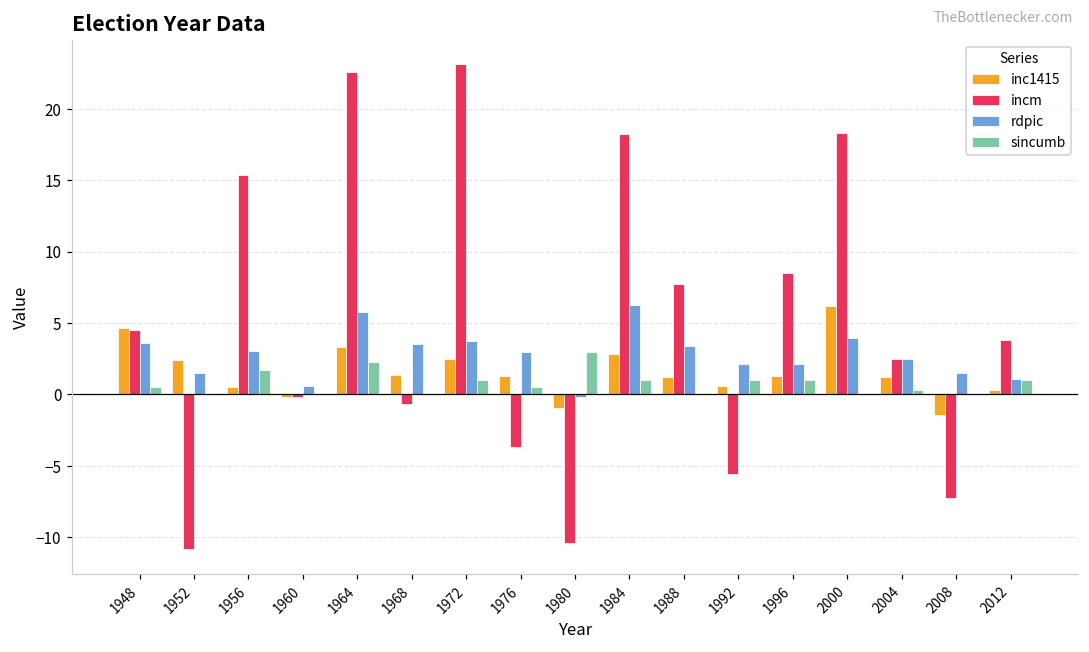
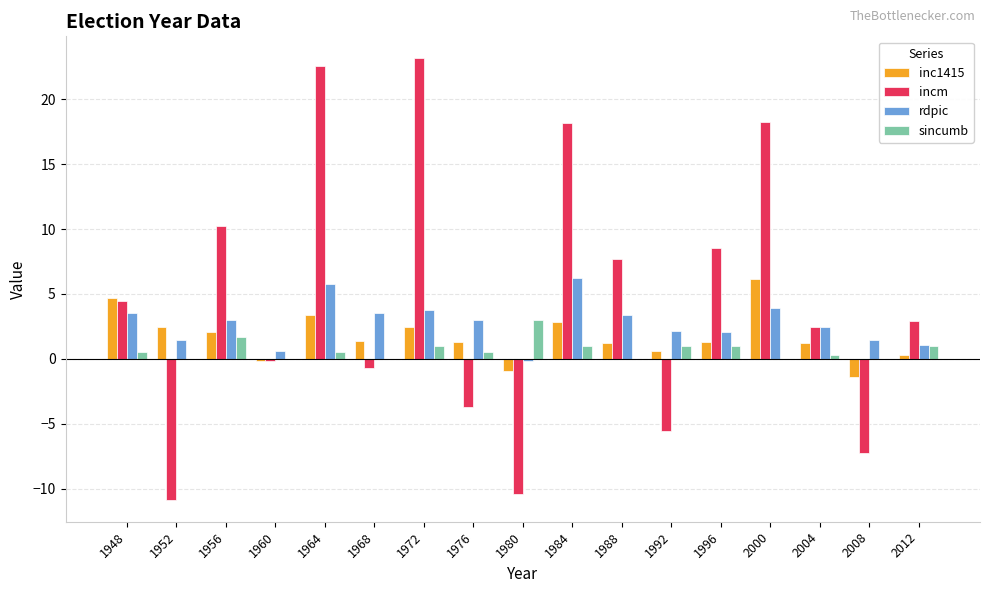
  {
    "inc1415": {
      "1948": 4.7,
      "1952": 2.4,
-     "1956": 0.5,
+     "1956": 2.1,
      "1964": 3.4,
      "1968": 1.4,
      "1972": 2.5,
      "1976": 1.3,
      "1980": -1.0,
      "1984": 2.9,
      "1988": 1.2,
      "1992": 0.6,
      "1996": 1.3,
      "2000": 6.2,
      "2004": 1.2,
      "2008": -1.4,
      "2012": 0.3
    },
    "incm": {
      "1948": 4.5,
      "1952": -10.9,
-     "1956": 15.4,
+     "1956": 10.2,
      "1964": 22.6,
      "1968": -0.7,
      "1972": 23.2,
      "1976": -3.7,
      "1980": -10.4,
      "1984": 18.2,
      "1988": 7.7,
      "1992": -5.6,
      "1996": 8.5,
      "2000": 18.3,
      "2004": 2.5,
      "2008": -7.3,
-     "2012": 3.8
+     "2012": 2.9
    },
    "rdpic": {
      "1948": 3.6,
      "1952": 1.5,
      "1956": 3.0,
      "1960": 0.6,
      "1964": 5.7,
      "1968": 3.5,
      "1972": 3.7,
      "1976": 3.0,
      "1984": 6.2,
      "1988": 3.4,
      "1992": 2.2,
      "1996": 2.1,
      "2000": 3.9,
      "2004": 2.5,
      "2008": 1.5,
      "2012": 1.1
    },
    "sincumb": {
      "1948": 0.5,
      "1952": 0.0,
      "1956": 1.7,
      "1960": 0.0,
-     "1964": 2.3,
+     "1964": 0.5,
      "1968": 0.0,
      "1972": 1.0,
      "1976": 0.5,
      "1980": 3.0,
      "1984": 1.0,
      "1988": 0.0,
      "1992": 1.0,
      "1996": 1.0,
      "2000": 0.0,
      "2004": 0.3,
      "2008": 0.0,
      "2012": 1.0
    }
  }
